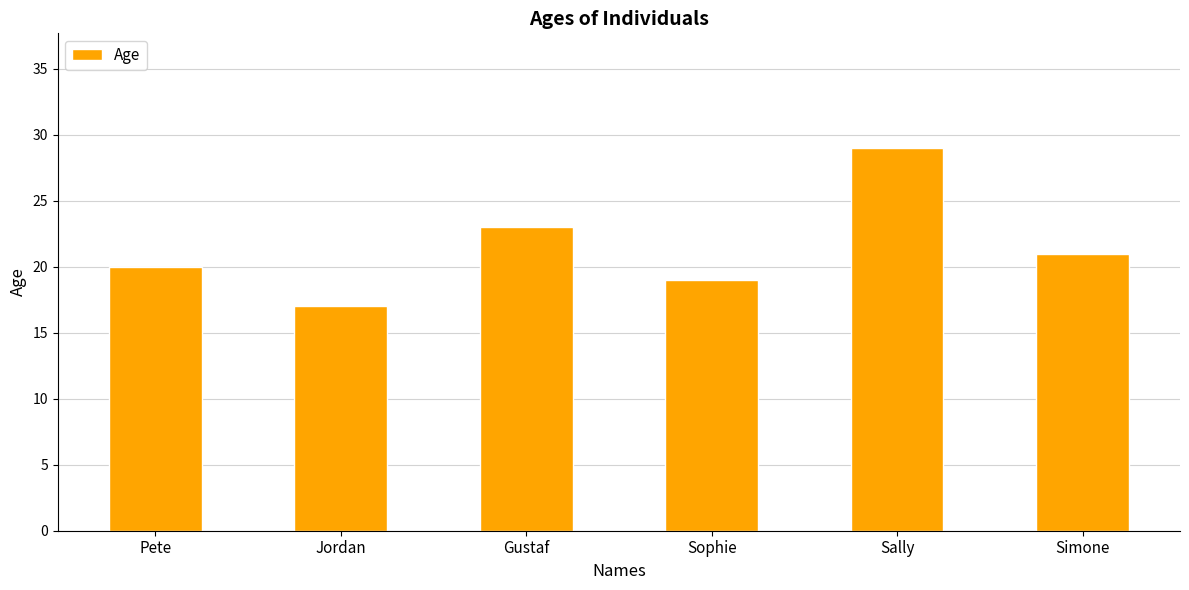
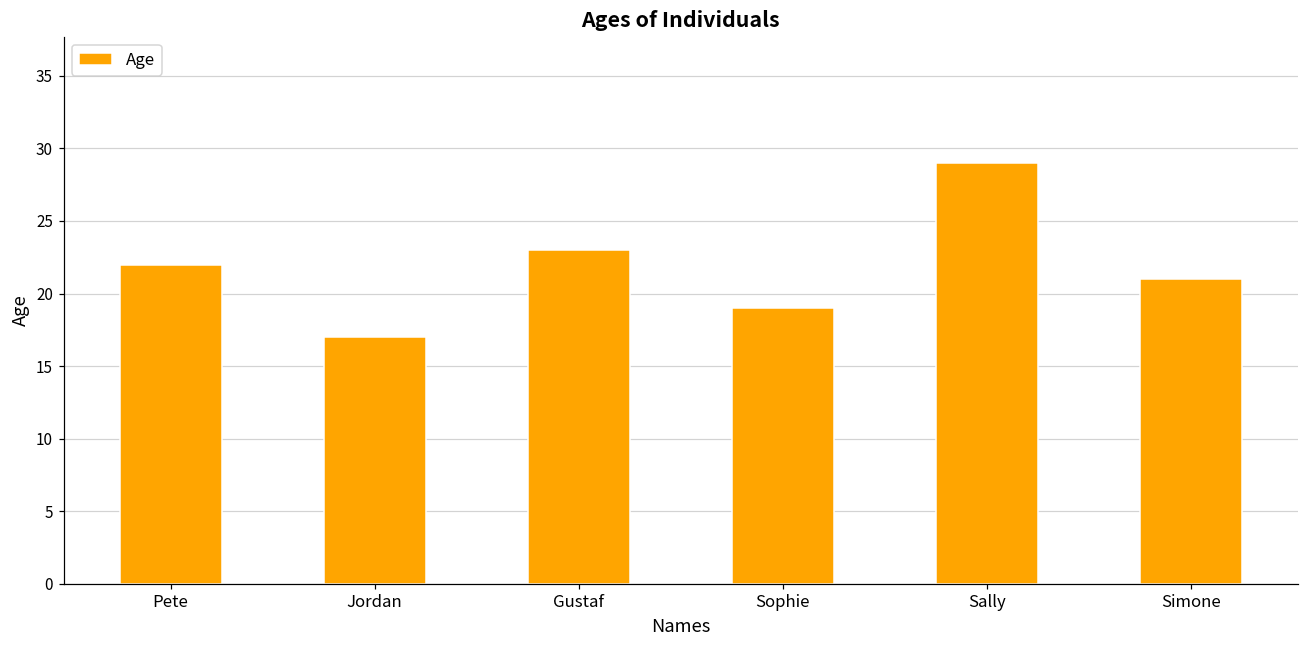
  {
-   "Pete": 20,
+   "Pete": 22,
    "Jordan": 17,
    "Gustaf": 23,
    "Sophie": 19,
    "Sally": 29,
    "Simone": 21
  }
